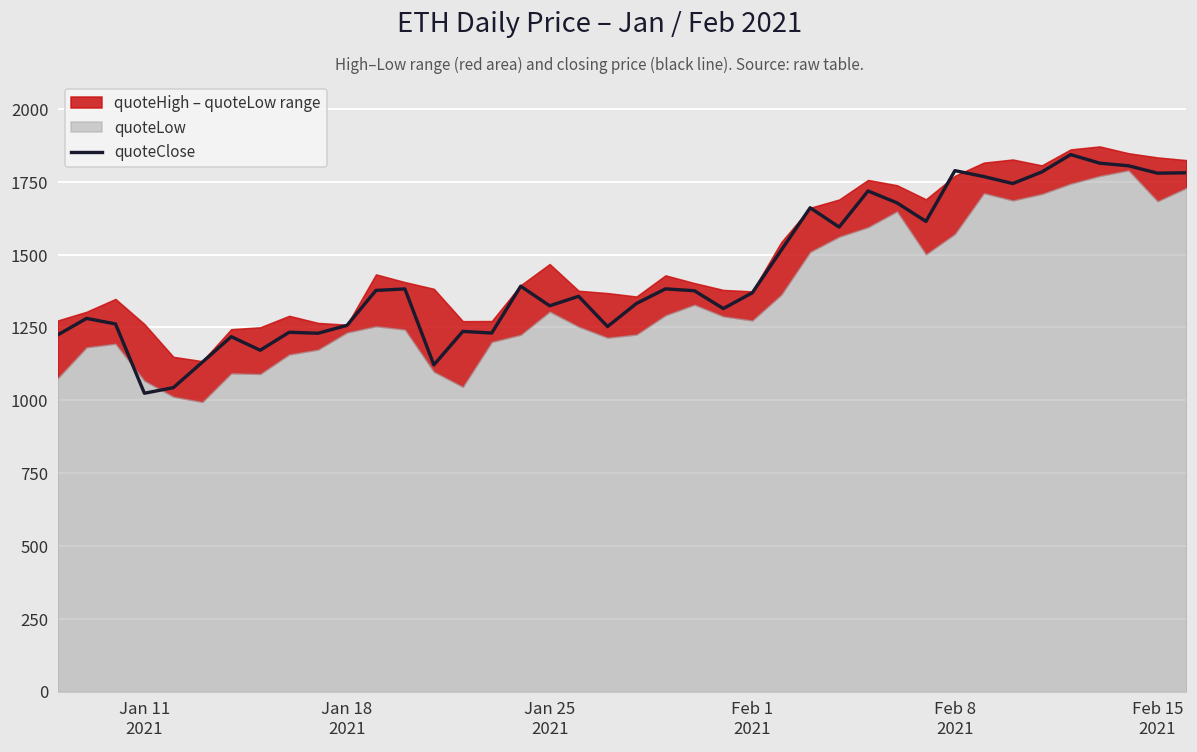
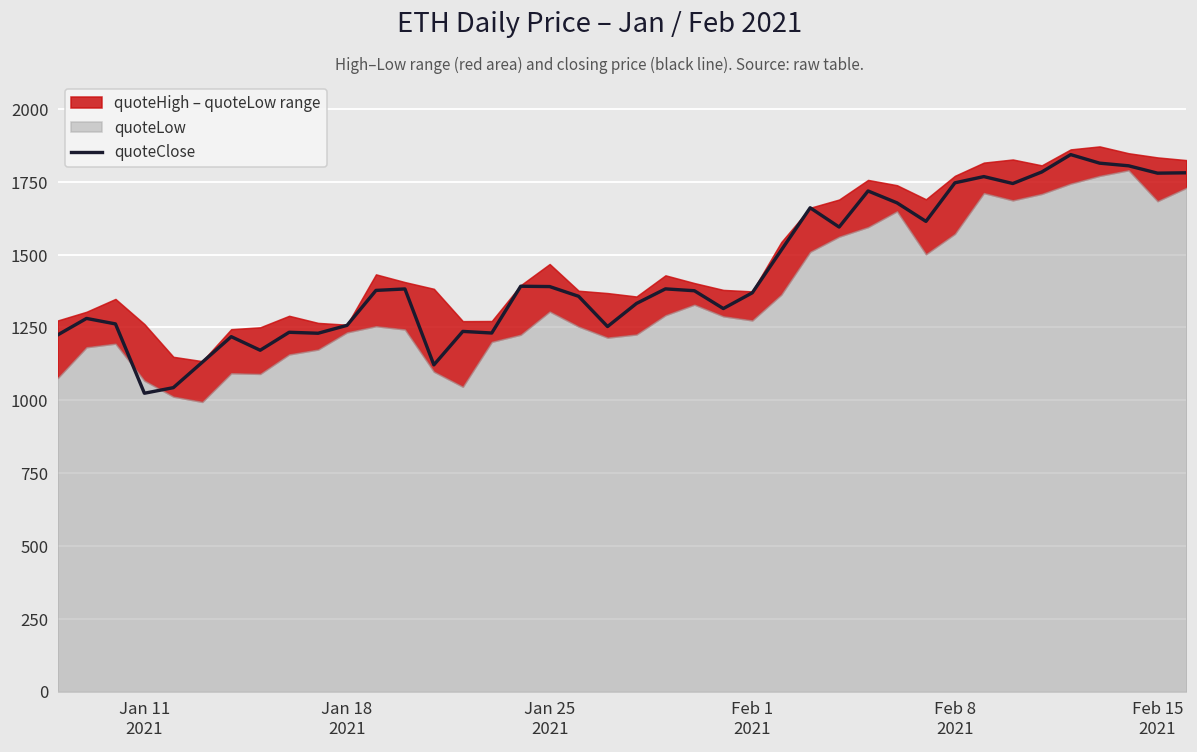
  {
    "quoteClose": {
      "Jan 11 2021": 1020,
-     "Jan 25 2021": 1320,
-     "Feb 8 2021": 1790,
+     "Jan 25 2021": 1390,
+     "Feb 8 2021": 1750,
      "Feb 15 2021": 1780
    },
    "quoteLow": {
      "Jan 11 2021": 1070,
      "Jan 18 2021": 1230,
      "Jan 25 2021": 1300,
      "Feb 1 2021": 1270,
      "Feb 8 2021": 1570,
      "Feb 15 2021": 1680
    }
  }
